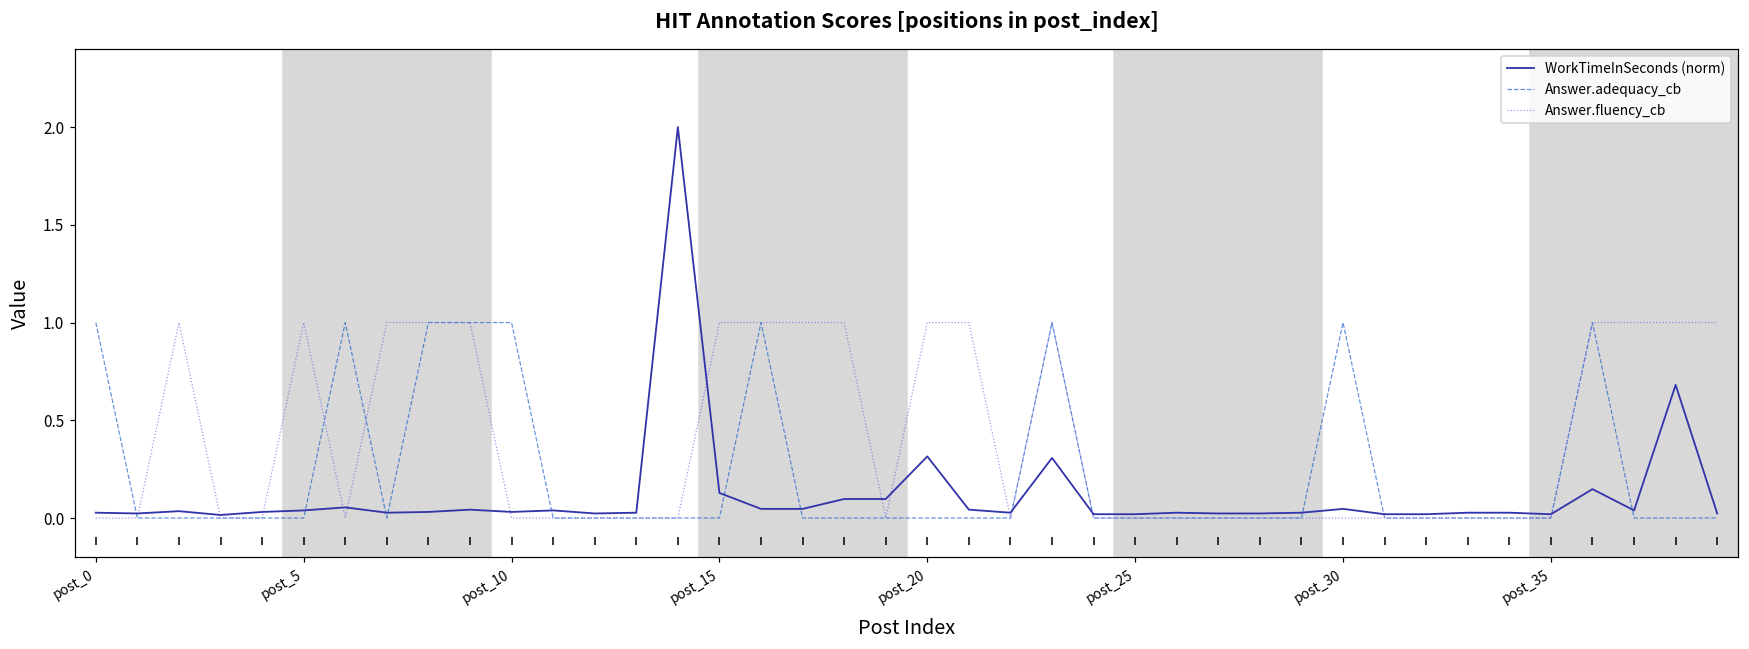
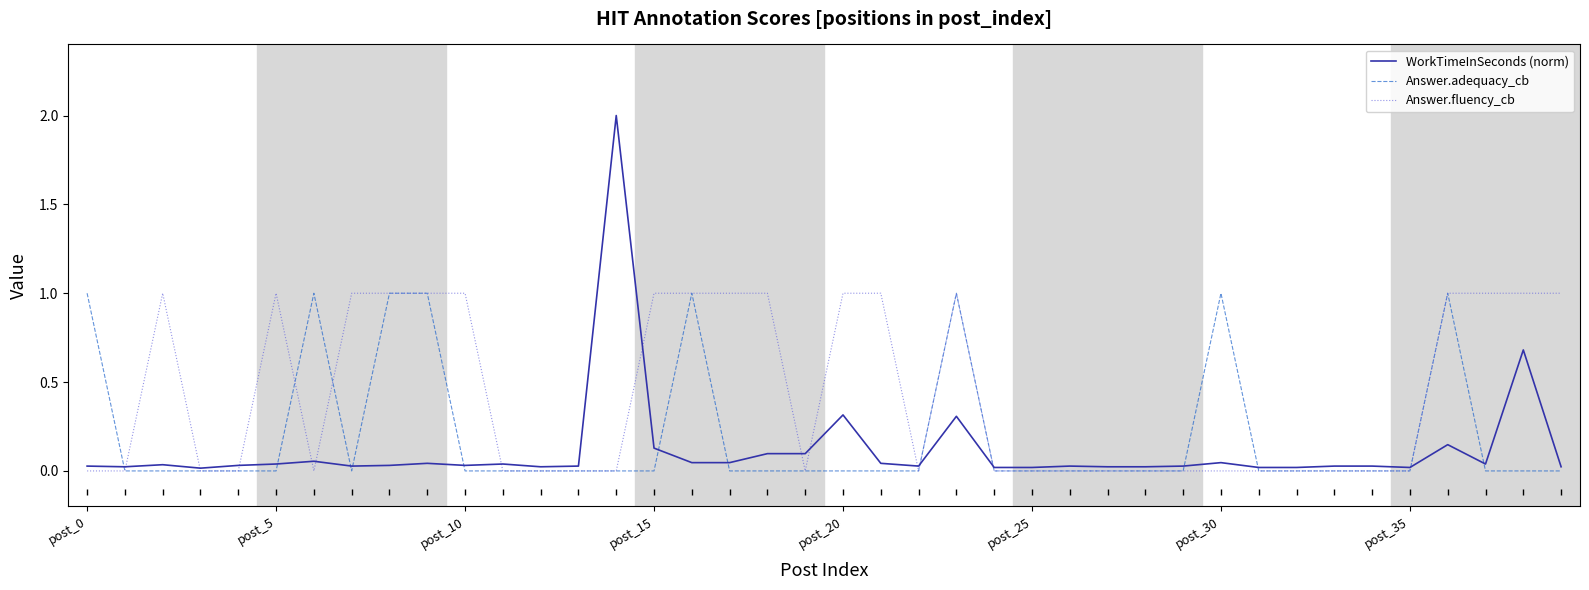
  {
    "WorkTimeInSeconds (norm)": {
      "post_0": 0.03,
      "post_5": 0.04,
      "post_10": 0.03,
      "post_15": 0.13,
      "post_20": 0.32,
      "post_25": 0.02,
      "post_30": 0.05,
      "post_35": 0.02
    },
    "Answer.adequacy_cb": {
      "post_0": 1,
      "post_5": 0,
-     "post_10": 1,
+     "post_10": 0,
      "post_15": 0,
      "post_20": 0,
      "post_30": 1
    },
    "Answer.fluency_cb": {
      "post_0": 0,
      "post_5": 1,
-     "post_10": 0,
+     "post_10": 1,
      "post_15": 1,
      "post_20": 1,
      "post_30": 0
    }
  }
